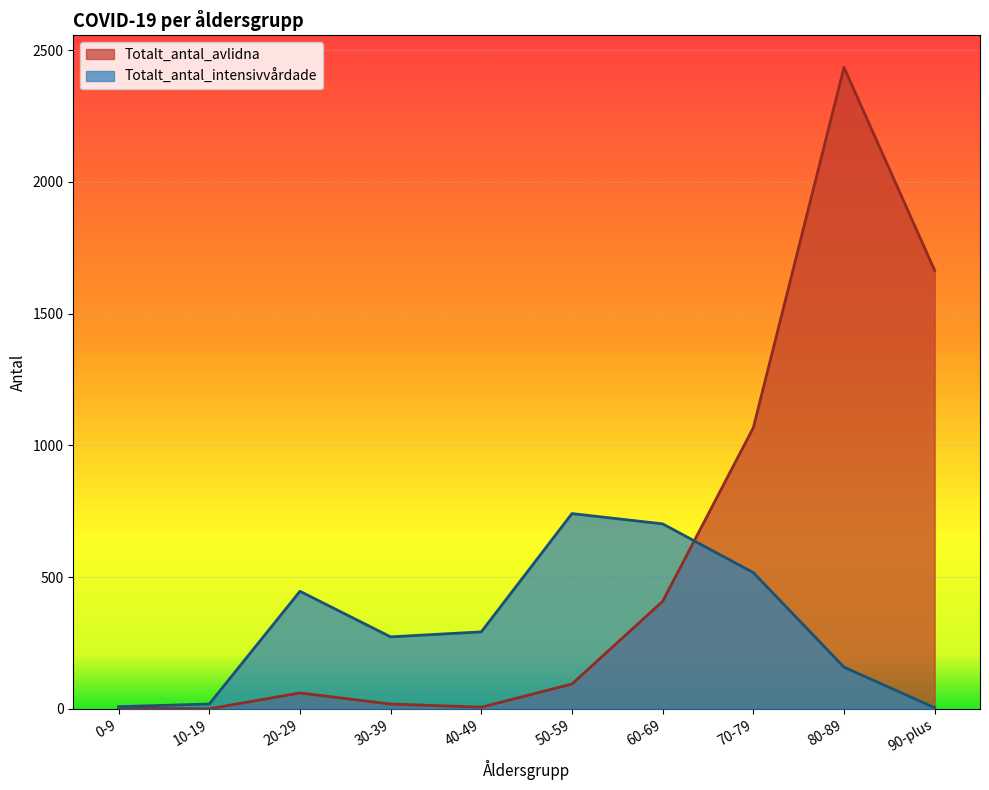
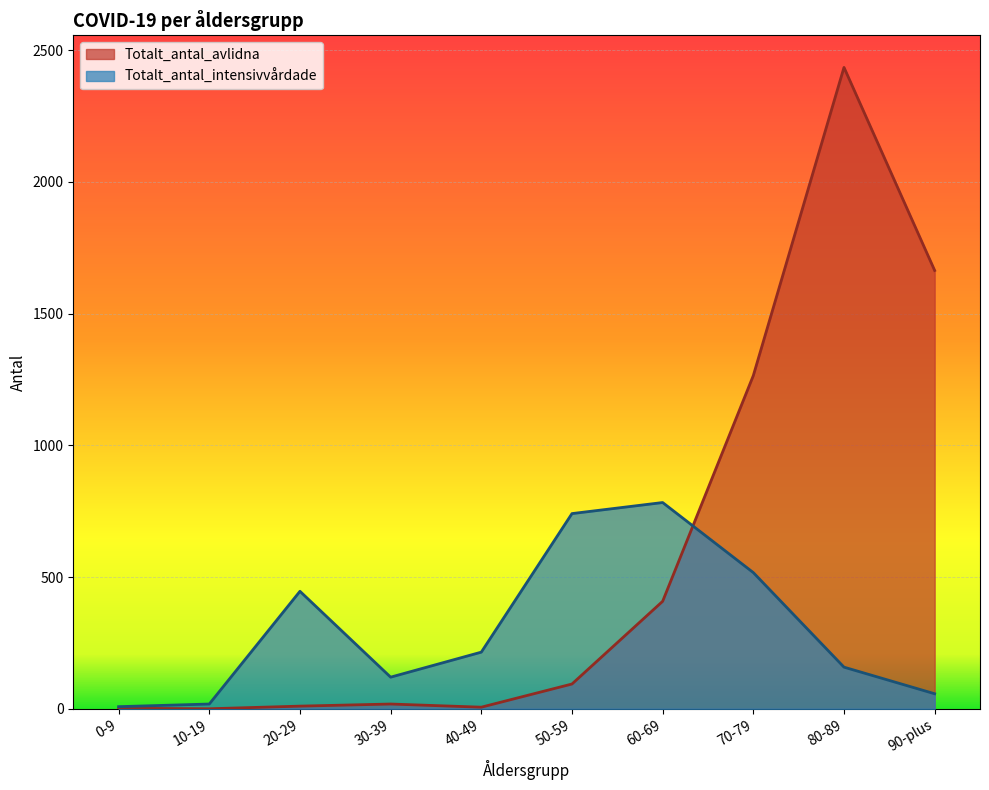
  {
    "Totalt_antal_avlidna": {
      "10-19": 0,
-     "20-29": 60,
+     "20-29": 10,
      "30-39": 20,
      "40-49": 10,
      "50-59": 90,
      "60-69": 410,
-     "70-79": 1070,
+     "70-79": 1270,
      "80-89": 2440,
      "90-plus": 1660
    },
    "Totalt_antal_intensivvårdade": {
      "10-19": 20,
      "20-29": 450,
-     "30-39": 270,
-     "40-49": 290,
+     "30-39": 120,
+     "40-49": 220,
      "50-59": 740,
-     "60-69": 700,
+     "60-69": 780,
      "70-79": 520,
      "80-89": 160,
-     "90-plus": 0
+     "90-plus": 60
    }
  }
